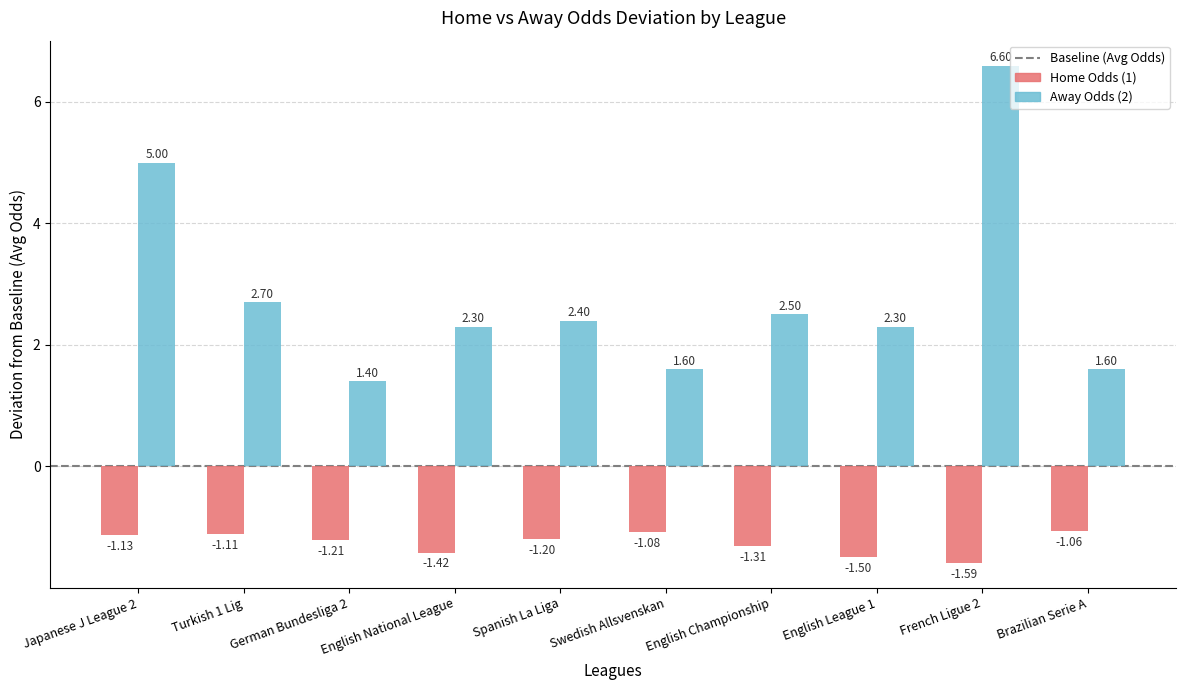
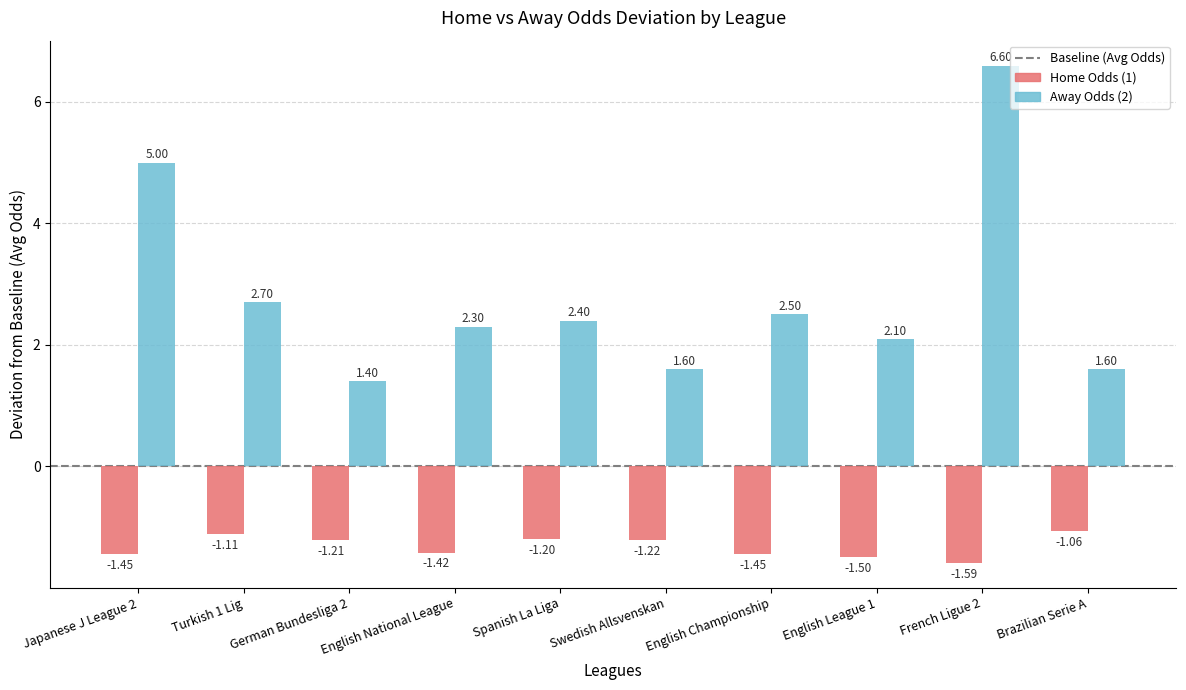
  {
    "Home Odds (1)": {
-     "Japanese J League 2": -1.13,
+     "Japanese J League 2": -1.45,
      "Turkish 1 Lig": -1.11,
      "German Bundesliga 2": -1.21,
      "English National League": -1.42,
      "Spanish La Liga": -1.20,
-     "Swedish Allsvenskan": -1.08,
-     "English Championship": -1.31,
+     "Swedish Allsvenskan": -1.22,
+     "English Championship": -1.45,
      "English League 1": -1.50,
      "French Ligue 2": -1.59,
      "Brazilian Serie A": -1.06
    },
    "Away Odds (2)": {
      "Japanese J League 2": 5.00,
      "Turkish 1 Lig": 2.70,
      "German Bundesliga 2": 1.40,
      "English National League": 2.30,
      "Spanish La Liga": 2.40,
      "Swedish Allsvenskan": 1.60,
      "English Championship": 2.50,
-     "English League 1": 2.30,
+     "English League 1": 2.10,
      "Brazilian Serie A": 1.60
    }
  }
